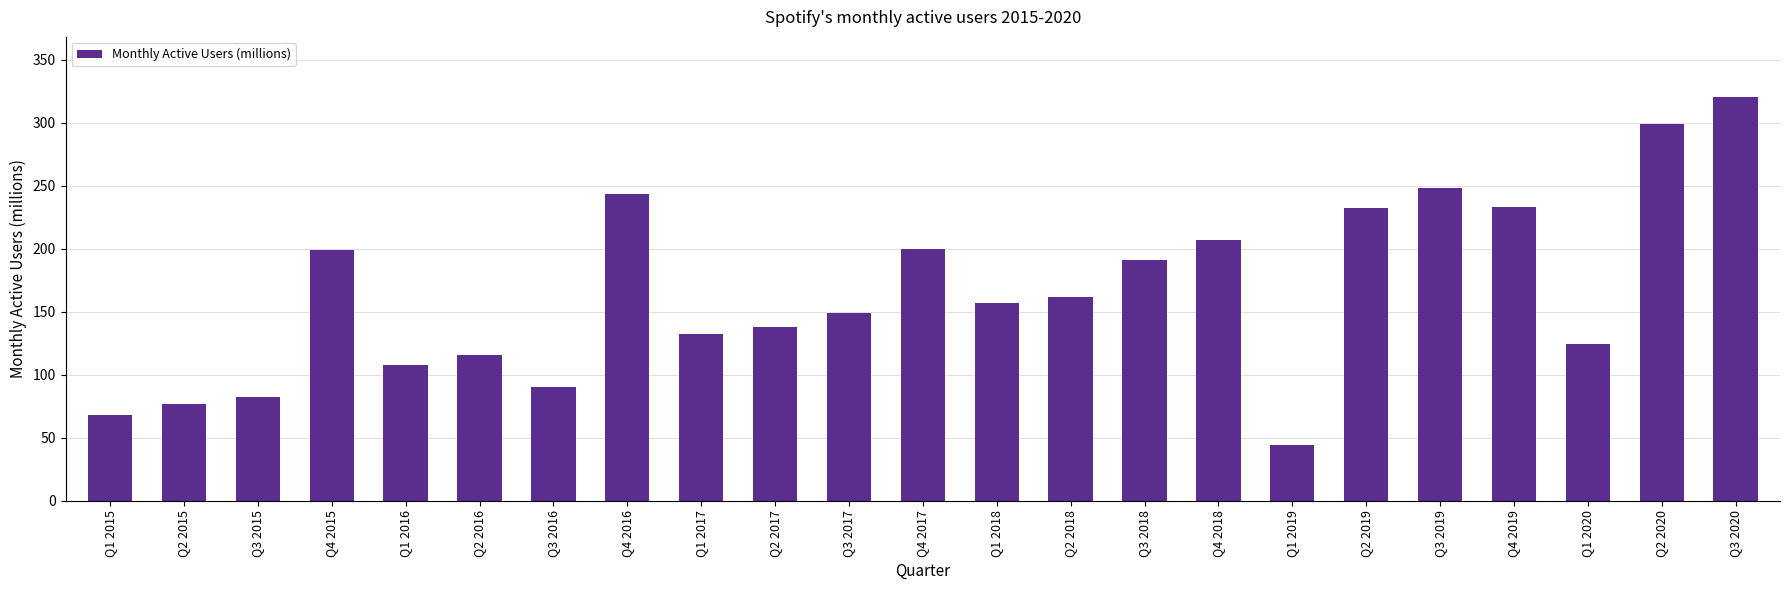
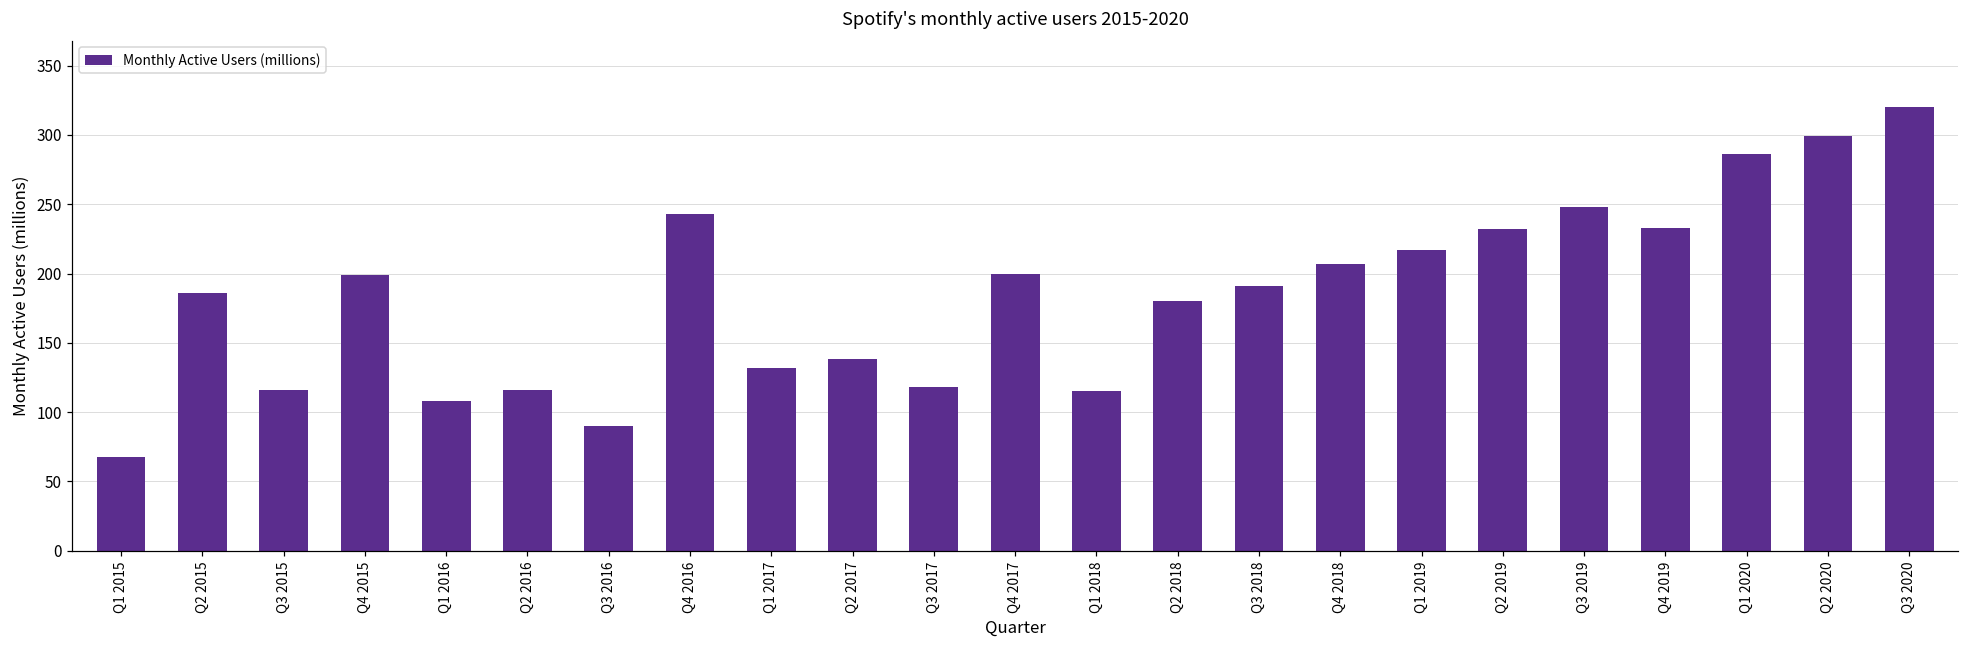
  {
    "Q1 2015": 68,
-   "Q2 2015": 77,
-   "Q3 2015": 82,
+   "Q2 2015": 186,
+   "Q3 2015": 116,
    "Q4 2015": 199,
    "Q1 2016": 108,
    "Q2 2016": 116,
    "Q3 2016": 90,
    "Q4 2016": 243,
    "Q1 2017": 132,
    "Q2 2017": 138,
-   "Q3 2017": 149,
+   "Q3 2017": 118,
    "Q4 2017": 200,
-   "Q1 2018": 157,
-   "Q2 2018": 162,
+   "Q1 2018": 115,
+   "Q2 2018": 180,
    "Q3 2018": 191,
    "Q4 2018": 207,
-   "Q1 2019": 44,
+   "Q1 2019": 217,
    "Q2 2019": 232,
    "Q3 2019": 248,
    "Q4 2019": 233,
-   "Q1 2020": 124,
+   "Q1 2020": 286,
    "Q2 2020": 299,
    "Q3 2020": 320
  }
